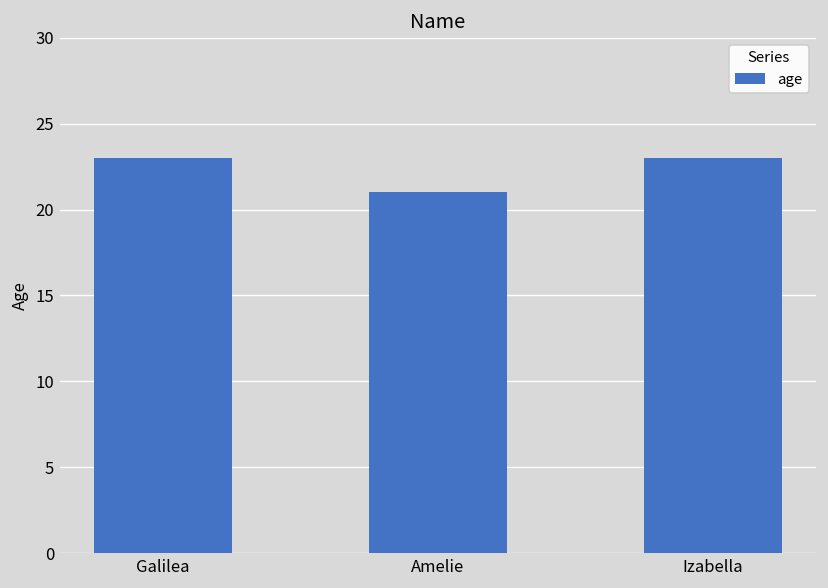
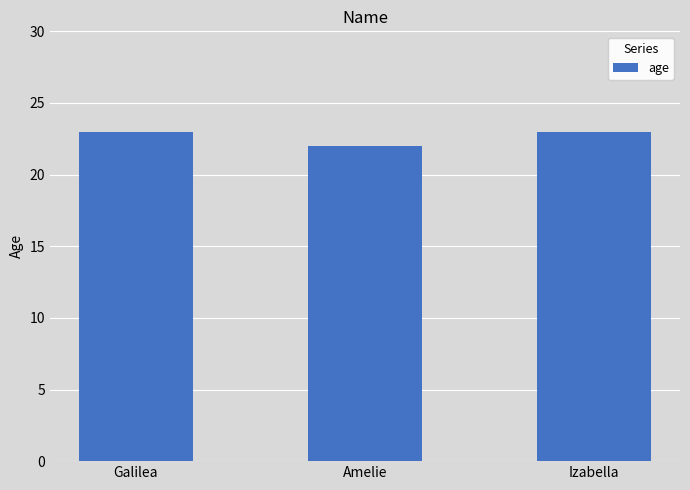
  {
    "Galilea": 23,
-   "Amelie": 21,
+   "Amelie": 22,
    "Izabella": 23
  }
